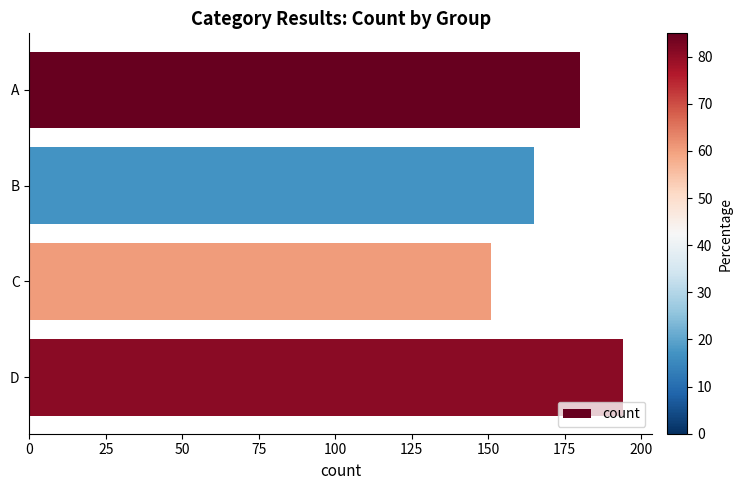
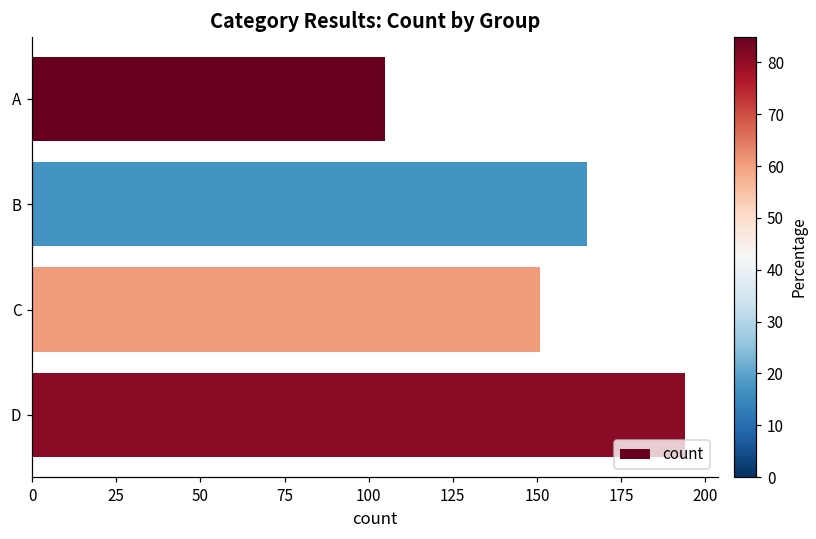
  {
-   "A": 180,
+   "A": 105,
    "B": 165,
    "C": 151,
    "D": 194
  }
